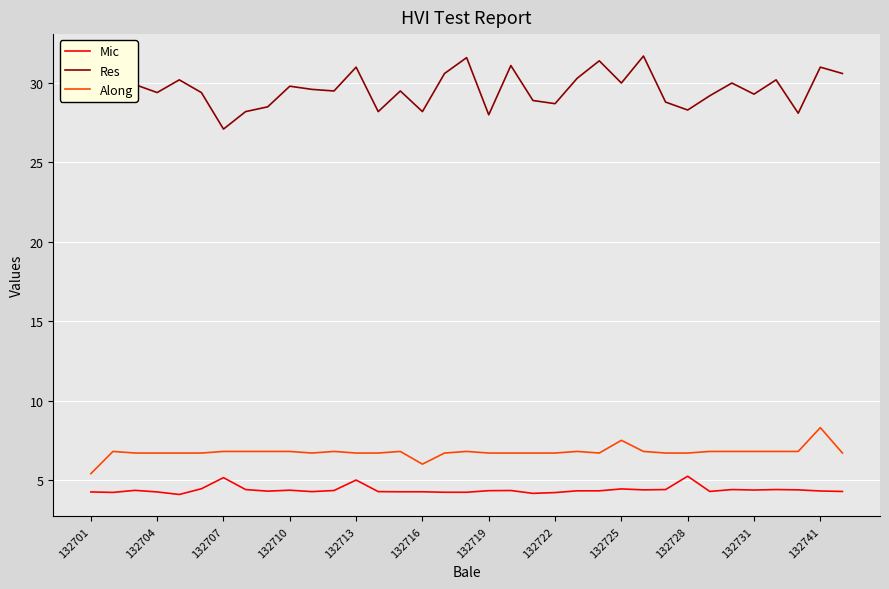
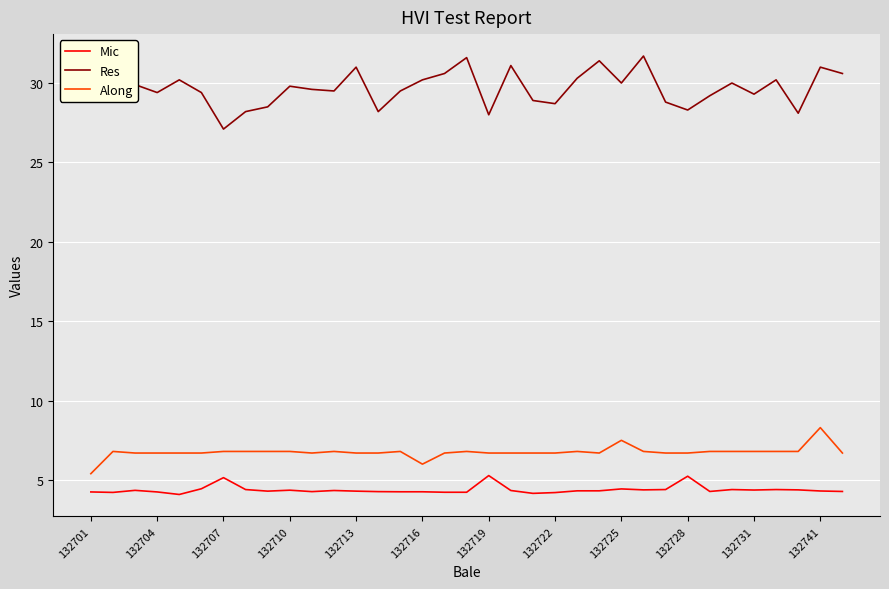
  {
    "Mic": {
      "132701": 4.3,
      "132704": 4.3,
      "132707": 5.2,
      "132710": 4.4,
-     "132713": 5.0,
+     "132713": 4.3,
      "132716": 4.3,
-     "132719": 4.3,
+     "132719": 5.3,
      "132722": 4.2,
      "132725": 4.4,
      "132728": 5.2,
      "132731": 4.4,
      "132741": 4.3
    },
    "Res": {
      "132704": 29.4,
      "132707": 27.1,
      "132710": 29.8,
      "132713": 31.0,
-     "132716": 28.2,
+     "132716": 30.2,
      "132719": 28.0,
      "132722": 28.7,
      "132725": 30.0,
      "132728": 28.3,
      "132731": 29.3,
      "132741": 31.0
    },
    "Along": {
      "132701": 5.4,
      "132704": 6.7,
      "132707": 6.8,
      "132710": 6.8,
      "132713": 6.7,
      "132716": 6.0,
      "132719": 6.7,
      "132722": 6.7,
      "132725": 7.5,
      "132728": 6.7,
      "132731": 6.8,
      "132741": 8.3
    }
  }
